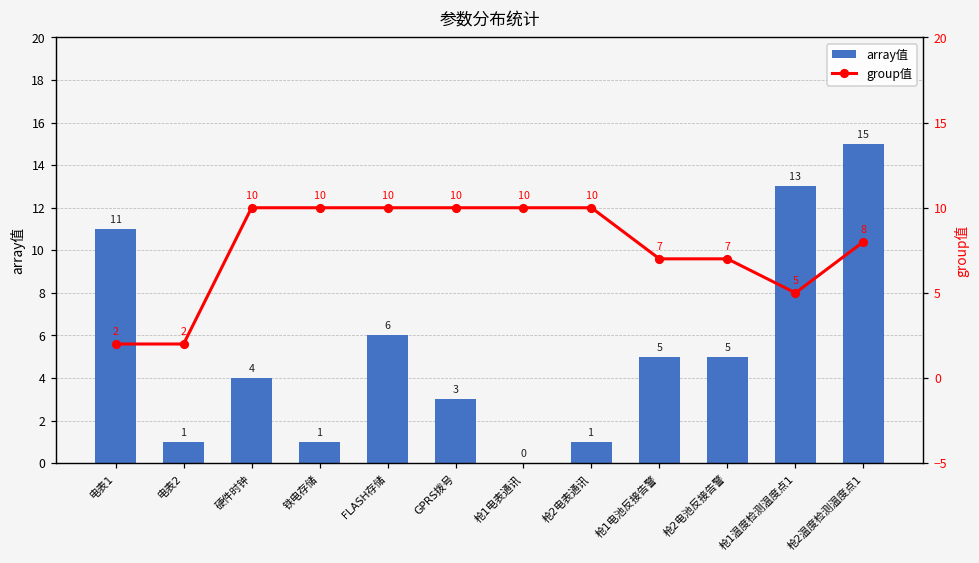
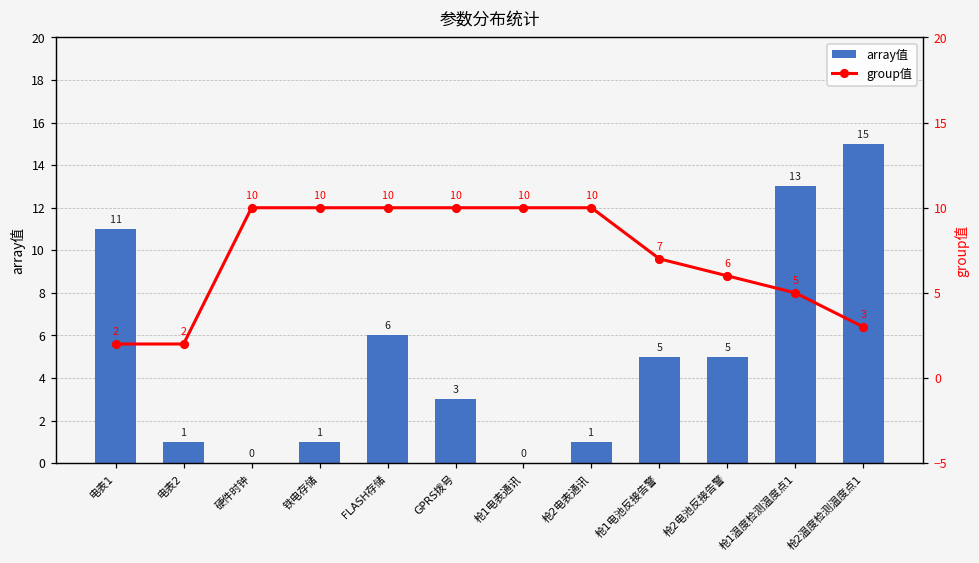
  {
    "array值": {
      "电表1": 11,
      "电表2": 1,
-     "硬件时钟": 4,
+     "硬件时钟": 0,
      "铁电存储": 1,
      "FLASH存储": 6,
      "GPRS拨号": 3,
      "枪1电表通讯": 0,
      "枪2电表通讯": 1,
      "枪1电池反接告警": 5,
      "枪2电池反接告警": 5,
      "枪1温度检测温度点1": 13,
      "枪2温度检测温度点1": 15
    },
    "group值": {
      "电表1": 2,
      "电表2": 2,
      "硬件时钟": 10,
      "铁电存储": 10,
      "FLASH存储": 10,
      "GPRS拨号": 10,
      "枪1电表通讯": 10,
      "枪2电表通讯": 10,
      "枪1电池反接告警": 7,
-     "枪2电池反接告警": 7,
+     "枪2电池反接告警": 6,
      "枪1温度检测温度点1": 5,
-     "枪2温度检测温度点1": 8
+     "枪2温度检测温度点1": 3
    }
  }
